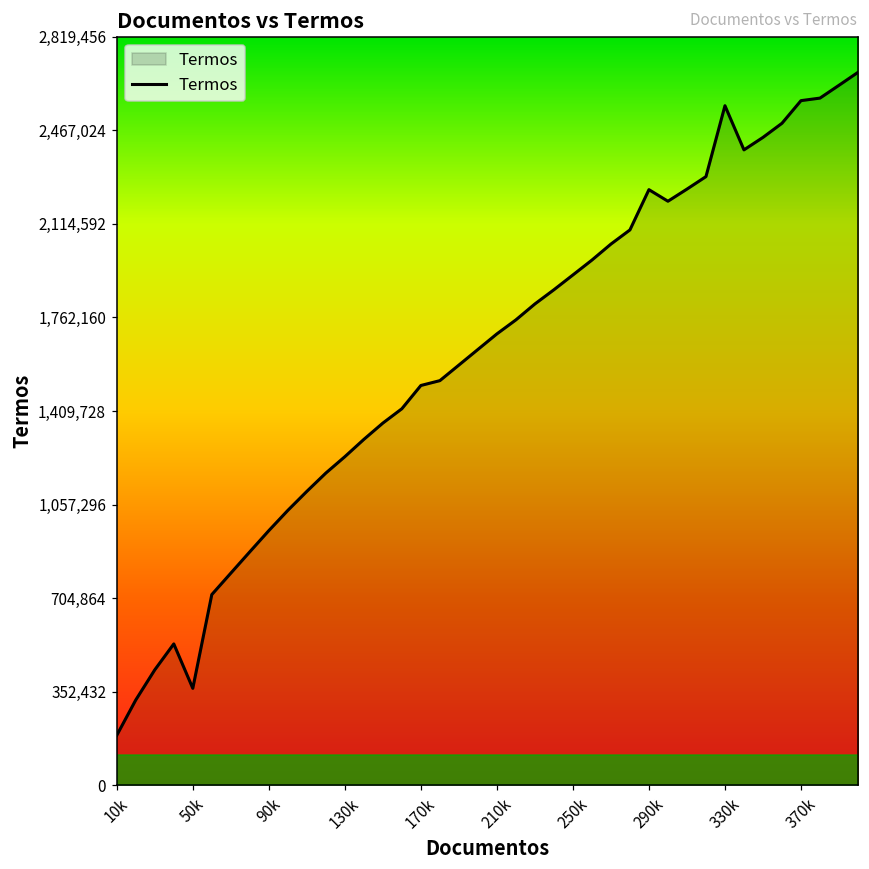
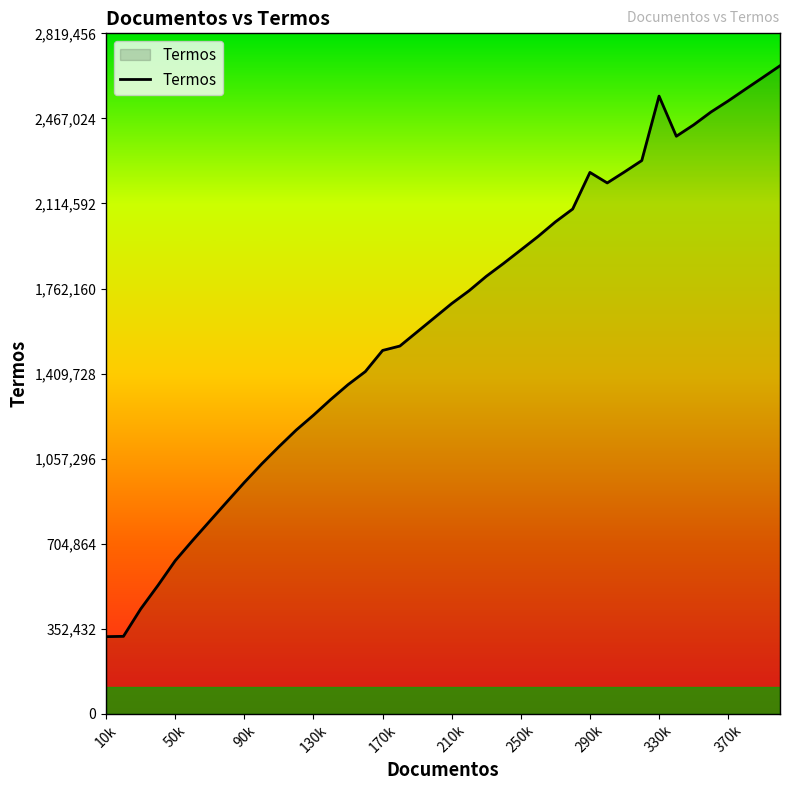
  {
    "Termos": {
-     "10k": "190,000",
-     "50k": "370,000",
+     "10k": "320,000",
+     "50k": "640,000",
      "90k": "960,000",
      "130k": "1,240,000",
      "170k": "1,510,000",
      "210k": "1,700,000",
      "250k": "1,920,000",
      "290k": "2,240,000",
      "330k": "2,560,000",
-     "370k": "2,580,000"
+     "370k": "2,540,000"
    }
  }
